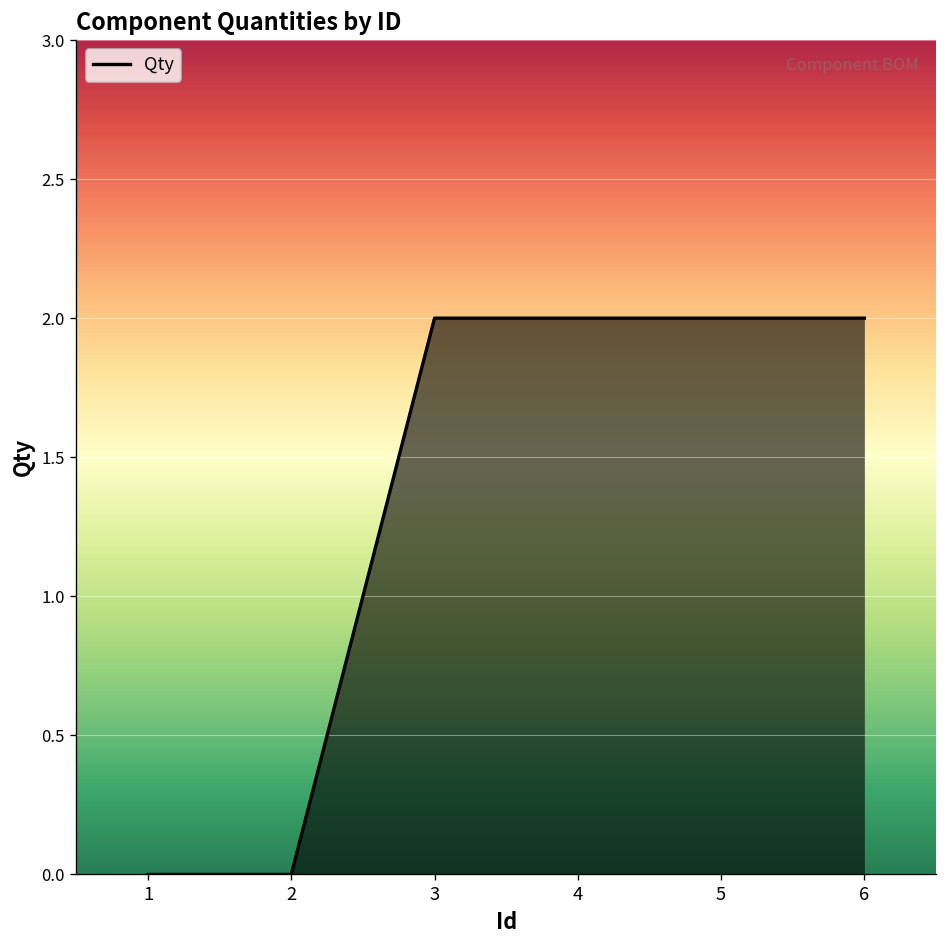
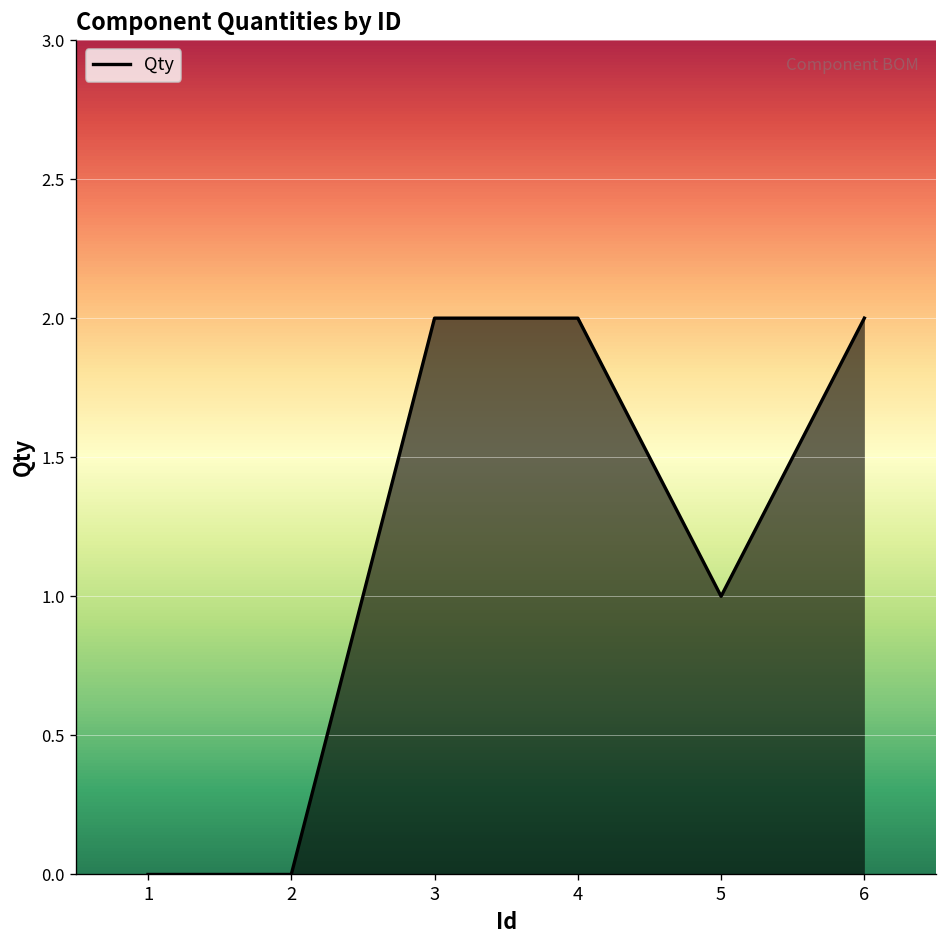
  {
    "1": 0,
    "2": 0,
    "3": 2,
    "4": 2,
-   "5": 2,
+   "5": 1,
    "6": 2
  }
